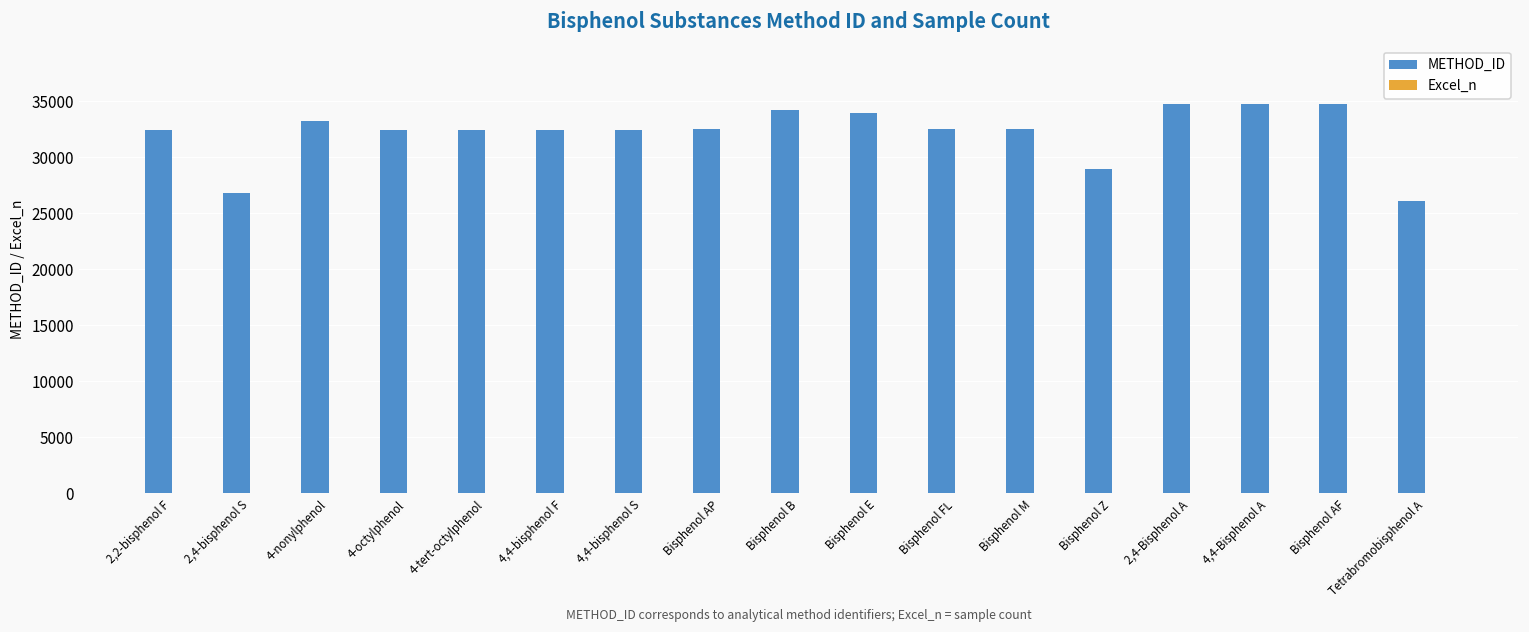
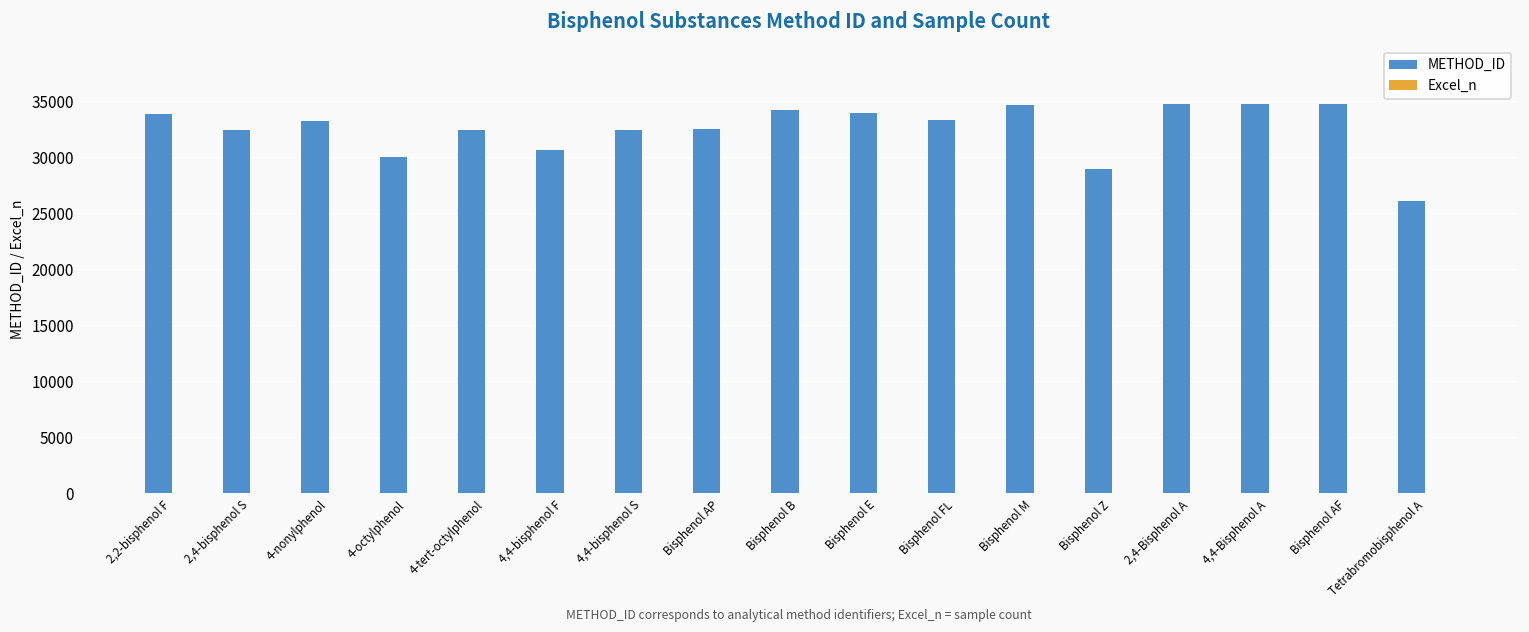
  {
    "METHOD_ID": {
-     "2,2-bisphenol F": 32400,
-     "2,4-bisphenol S": 26800,
+     "2,2-bisphenol F": 33900,
+     "2,4-bisphenol S": 32500,
      "4-nonylphenol": 33200,
-     "4-octylphenol": 32400,
+     "4-octylphenol": 30000,
      "4-tert-octylphenol": 32500,
-     "4,4-bisphenol F": 32400,
+     "4,4-bisphenol F": 30600,
      "4,4-bisphenol S": 32500,
      "Bisphenol AP": 32500,
      "Bisphenol B": 34200,
      "Bisphenol E": 34000,
-     "Bisphenol FL": 32500,
-     "Bisphenol M": 32500,
+     "Bisphenol FL": 33300,
+     "Bisphenol M": 34600,
      "Bisphenol Z": 28900,
      "2,4-Bisphenol A": 34700,
      "4,4-Bisphenol A": 34700,
      "Bisphenol AF": 34700,
      "Tetrabromobisphenol A": 26100
    }
  }
